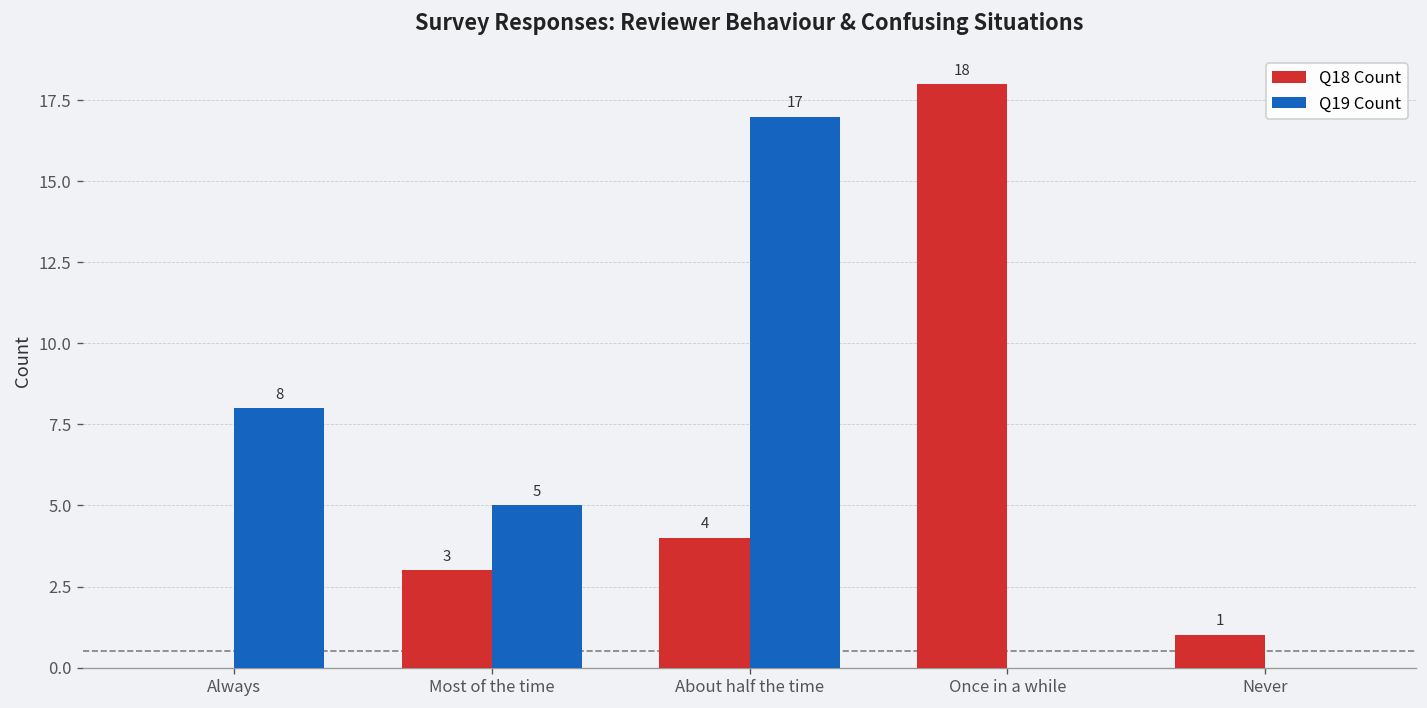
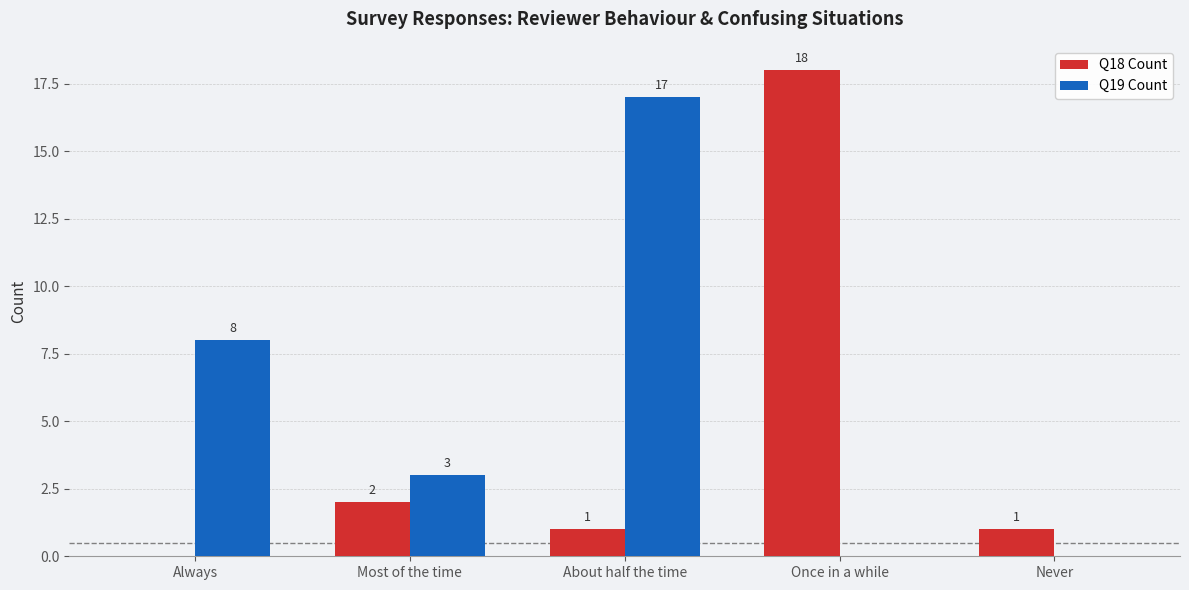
  {
    "Q18 Count": {
-     "Most of the time": 3,
-     "About half the time": 4,
+     "Most of the time": 2,
+     "About half the time": 1,
      "Once in a while": 18,
      "Never": 1
    },
    "Q19 Count": {
      "Always": 8,
-     "Most of the time": 5,
+     "Most of the time": 3,
      "About half the time": 17
    }
  }
